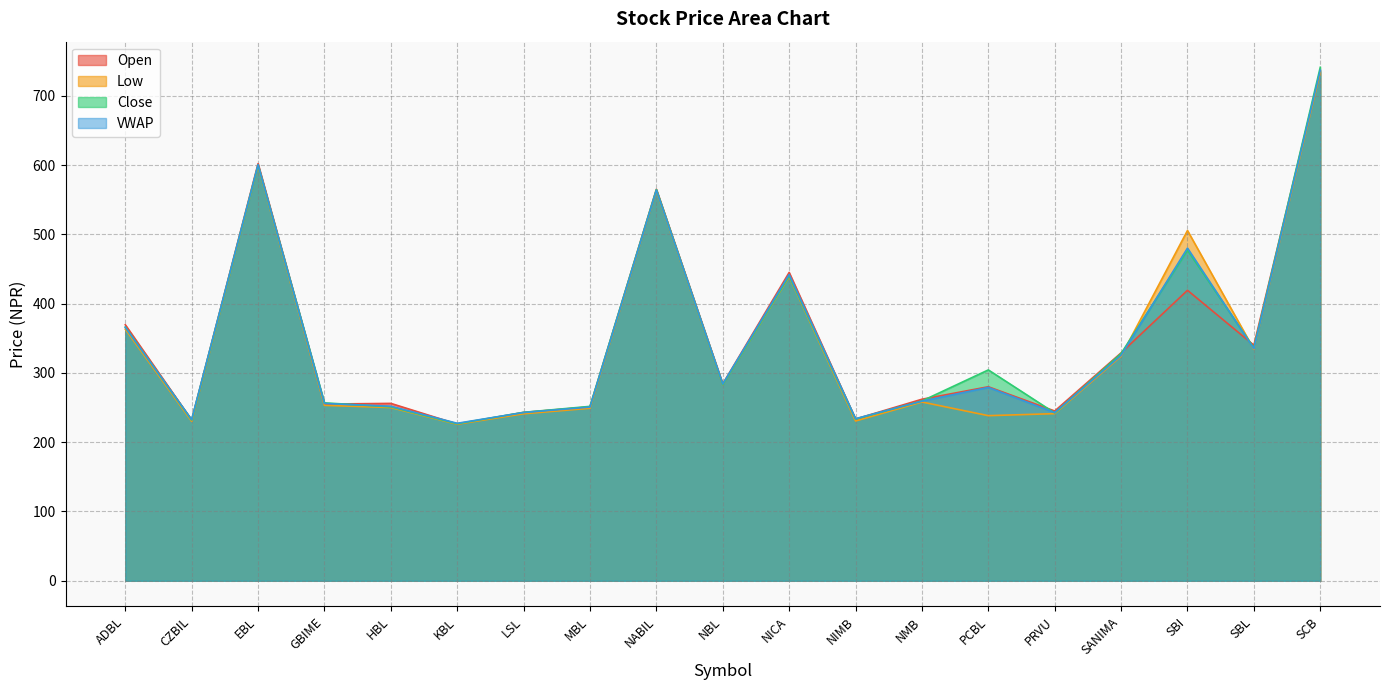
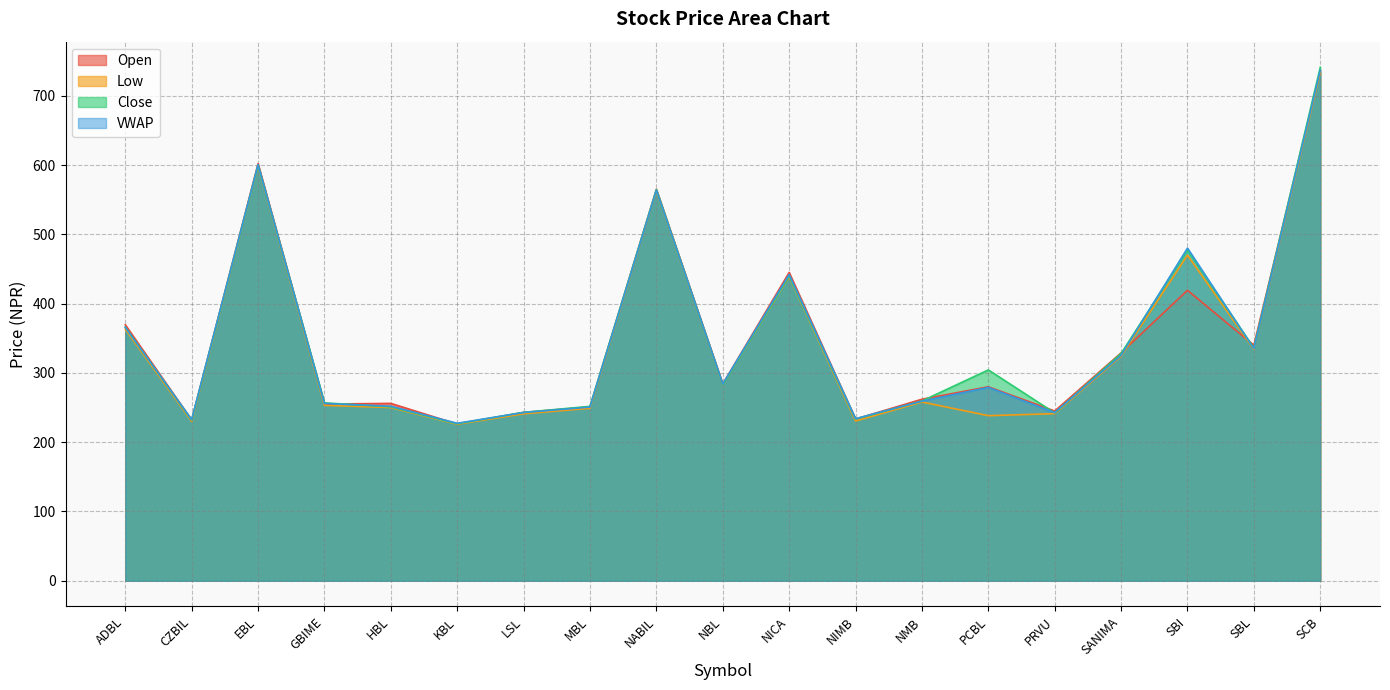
  {
    "Open": {
      "HBL": 260,
      "SBI": 420,
      "SBL": 340
    },
    "Low": {
      "PCBL": 240,
-     "SBI": 510
+     "SBI": 470
    },
    "Close": {
      "PCBL": 300,
      "SCB": 740
    }
  }
